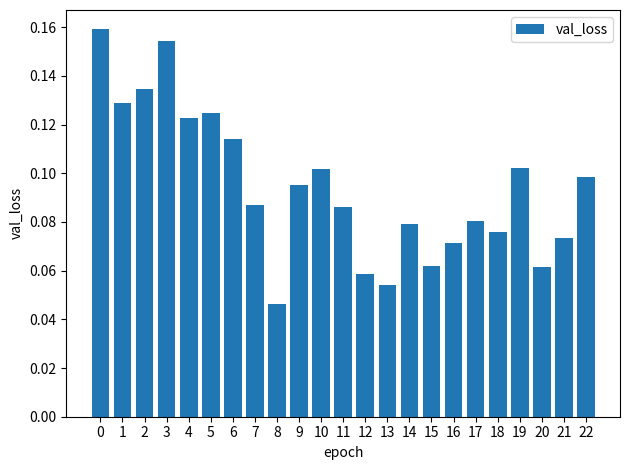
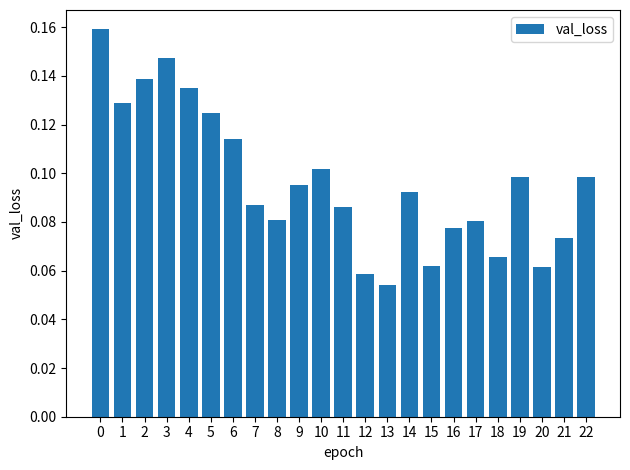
  {
    "0": 0.159,
    "1": 0.129,
-   "2": 0.134,
-   "3": 0.154,
-   "4": 0.123,
+   "2": 0.139,
+   "3": 0.147,
+   "4": 0.135,
    "5": 0.125,
    "6": 0.114,
    "7": 0.087,
-   "8": 0.046,
+   "8": 0.081,
    "9": 0.095,
    "10": 0.102,
    "11": 0.086,
    "12": 0.059,
    "13": 0.054,
-   "14": 0.079,
+   "14": 0.092,
    "15": 0.062,
-   "16": 0.071,
+   "16": 0.078,
    "17": 0.080,
-   "18": 0.076,
-   "19": 0.102,
+   "18": 0.066,
+   "19": 0.098,
    "20": 0.062,
    "21": 0.073,
    "22": 0.099
  }
